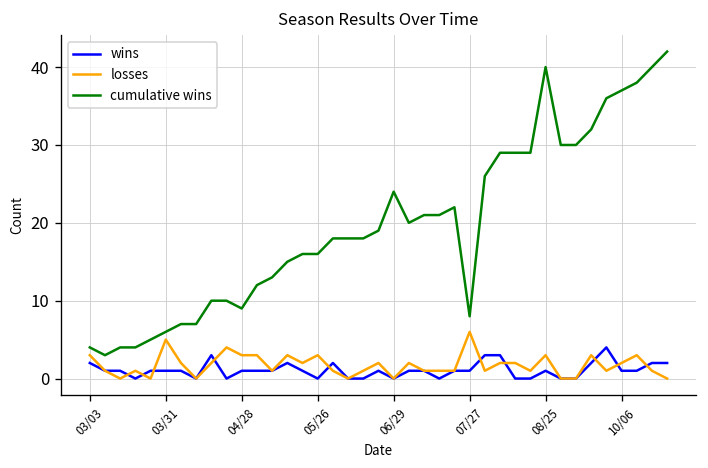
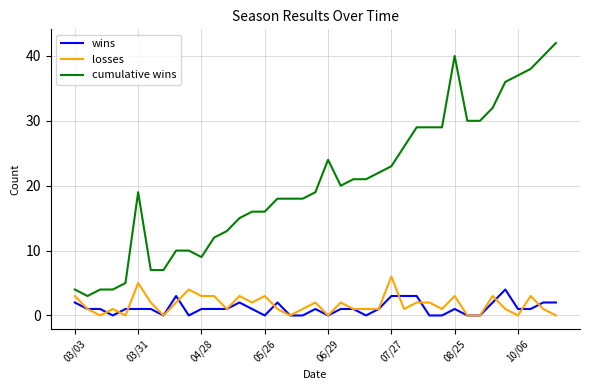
  {
    "wins": {
      "03/03": 2,
      "03/31": 1,
      "04/28": 1,
      "05/26": 0,
-     "07/27": 1,
+     "07/27": 3,
      "08/25": 1,
      "10/06": 1
    },
    "losses": {
      "03/03": 3,
      "03/31": 5,
      "04/28": 3,
      "05/26": 3,
      "07/27": 6,
      "08/25": 3,
-     "10/06": 2
+     "10/06": 0
    },
    "cumulative wins": {
      "03/03": 4,
-     "03/31": 6,
+     "03/31": 19,
      "04/28": 9,
      "05/26": 16,
      "06/29": 24,
-     "07/27": 8,
+     "07/27": 23,
      "08/25": 40,
      "10/06": 37
    }
  }
